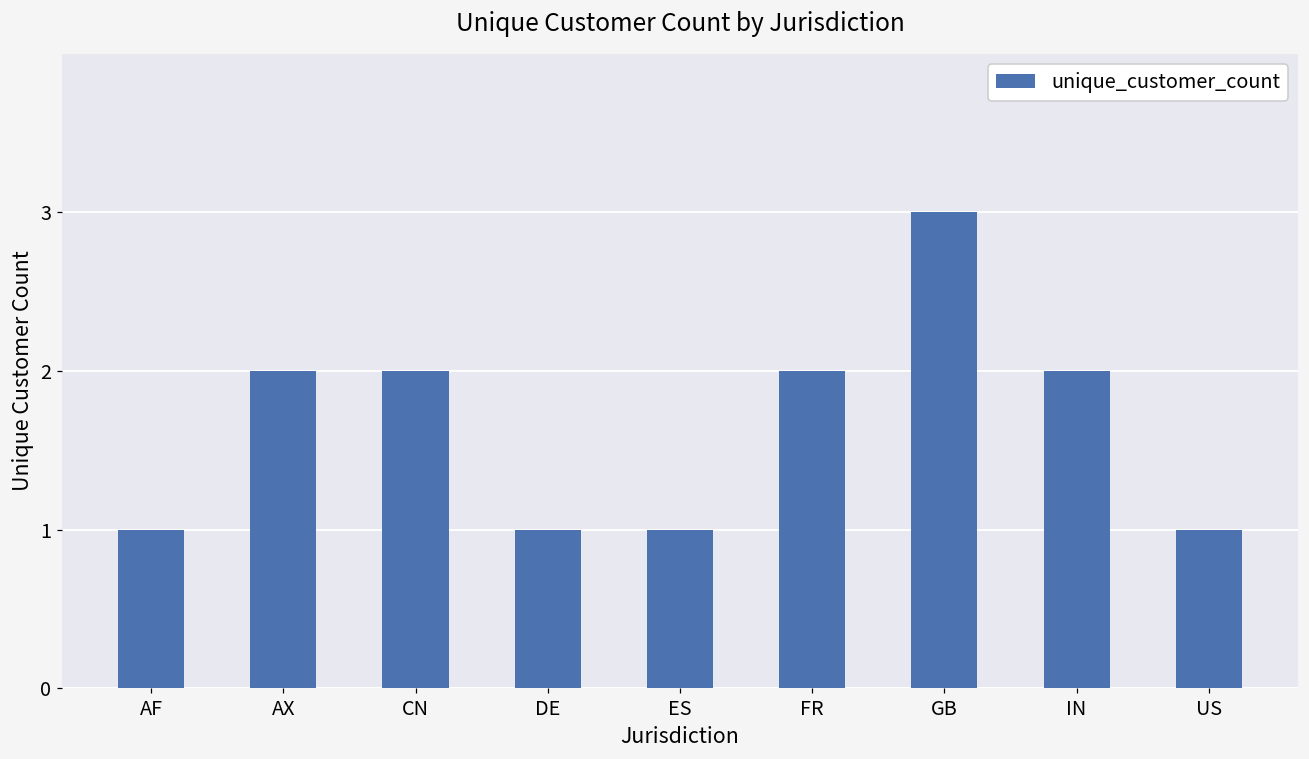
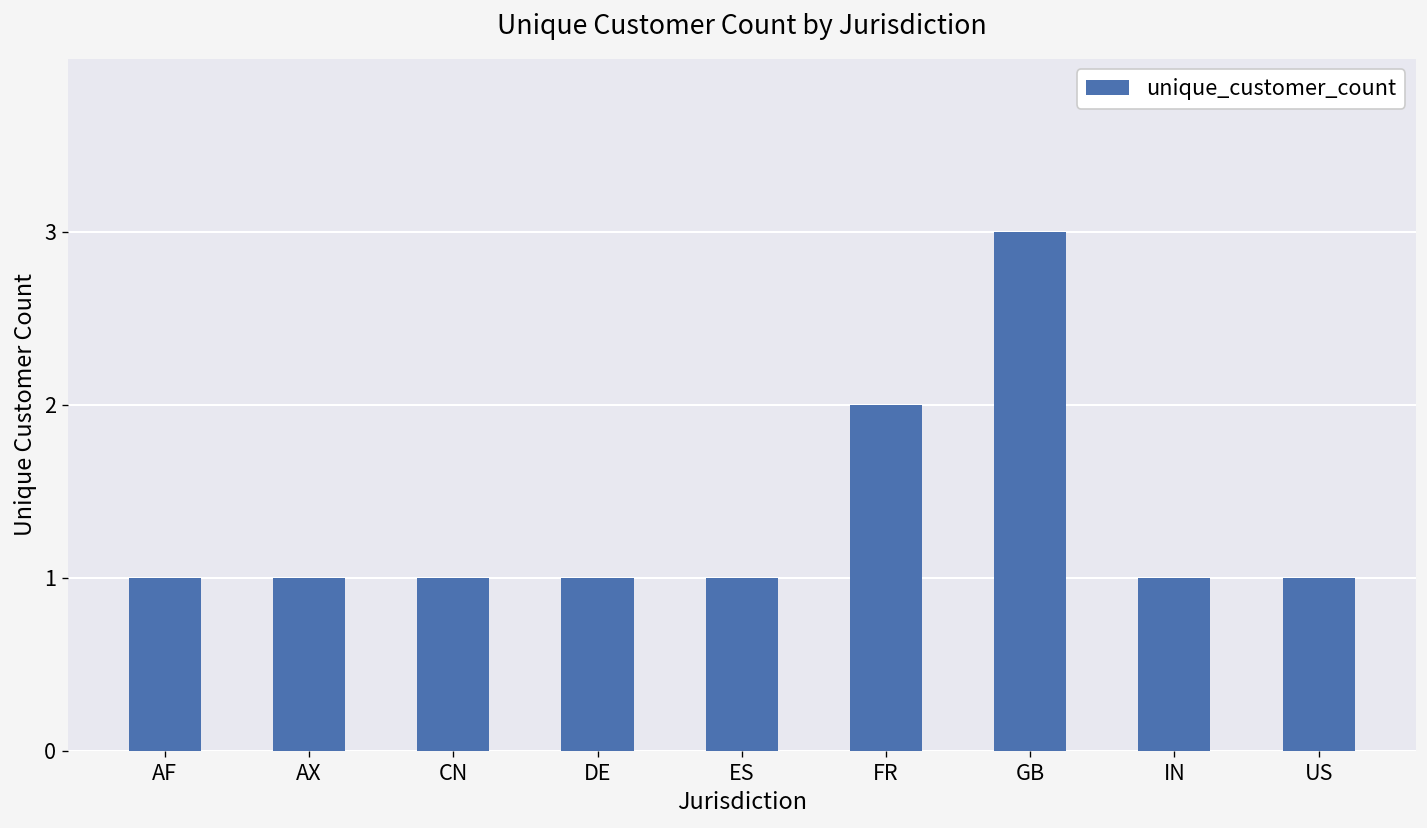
  {
    "AF": 1,
-   "AX": 2,
-   "CN": 2,
+   "AX": 1,
+   "CN": 1,
    "DE": 1,
    "ES": 1,
    "FR": 2,
    "GB": 3,
-   "IN": 2,
+   "IN": 1,
    "US": 1
  }
